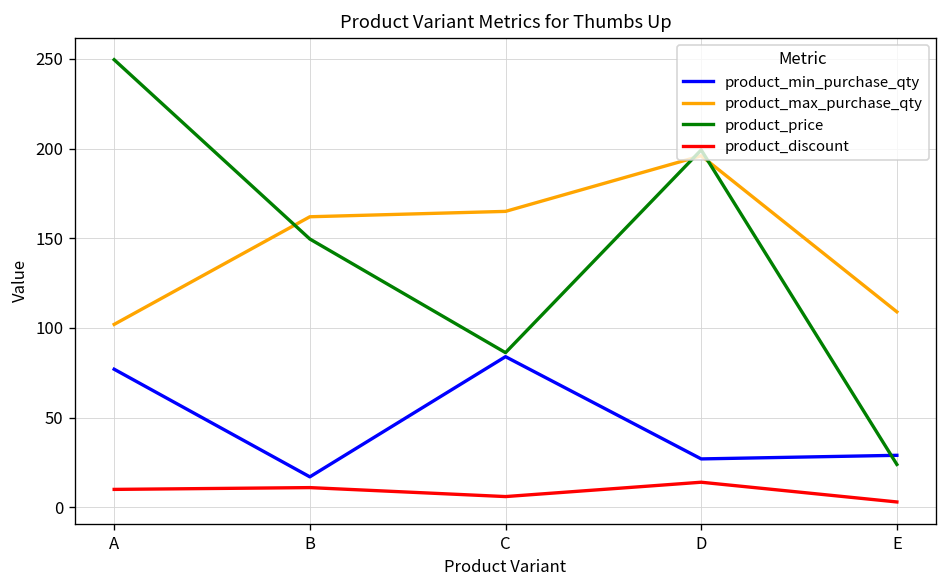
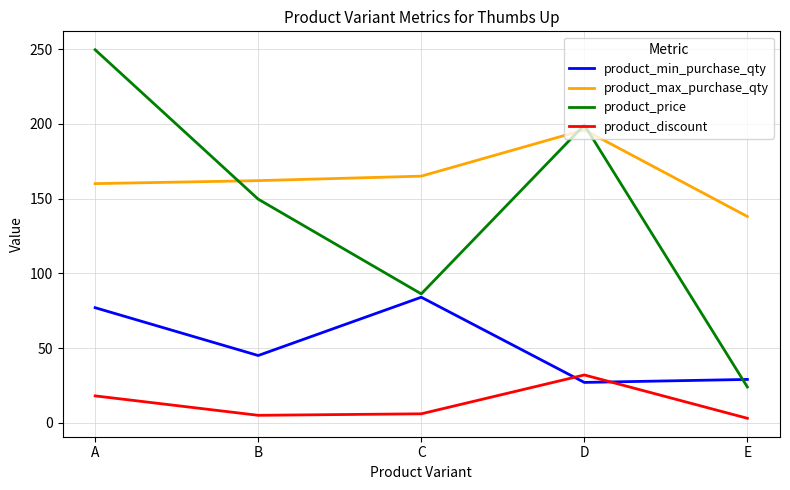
  {
    "product_min_purchase_qty": {
      "A": 77,
-     "B": 17,
+     "B": 45,
      "C": 84,
      "D": 27,
      "E": 29
    },
    "product_max_purchase_qty": {
-     "A": 102,
+     "A": 160,
      "B": 162,
      "C": 165,
-     "E": 109
+     "E": 138
    },
    "product_price": {
      "A": 250,
      "B": 150,
      "C": 86,
      "E": 24
    },
    "product_discount": {
-     "A": 10,
-     "B": 11,
+     "A": 18,
+     "B": 5,
      "C": 6,
-     "D": 14,
+     "D": 32,
      "E": 3
    }
  }
